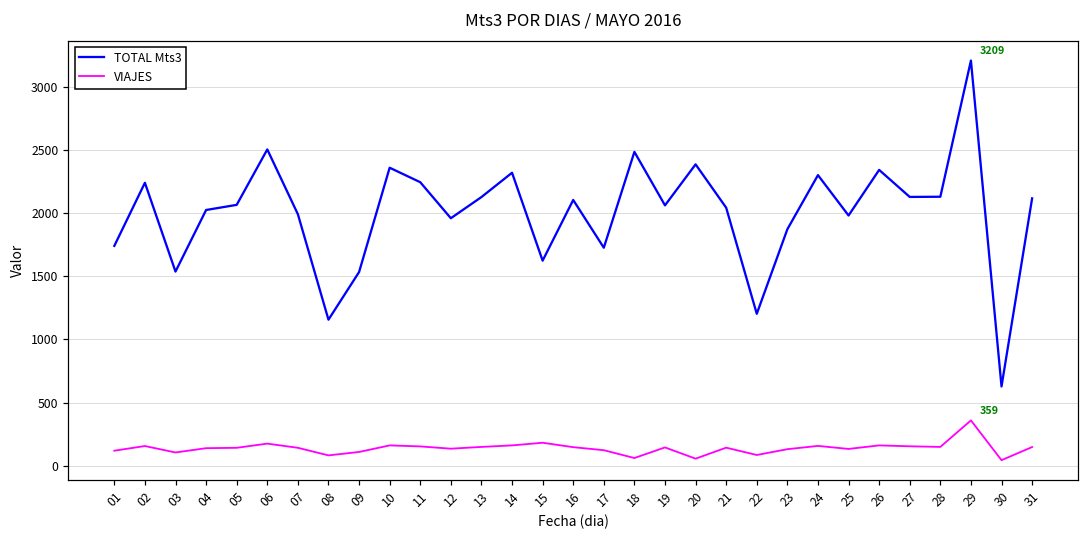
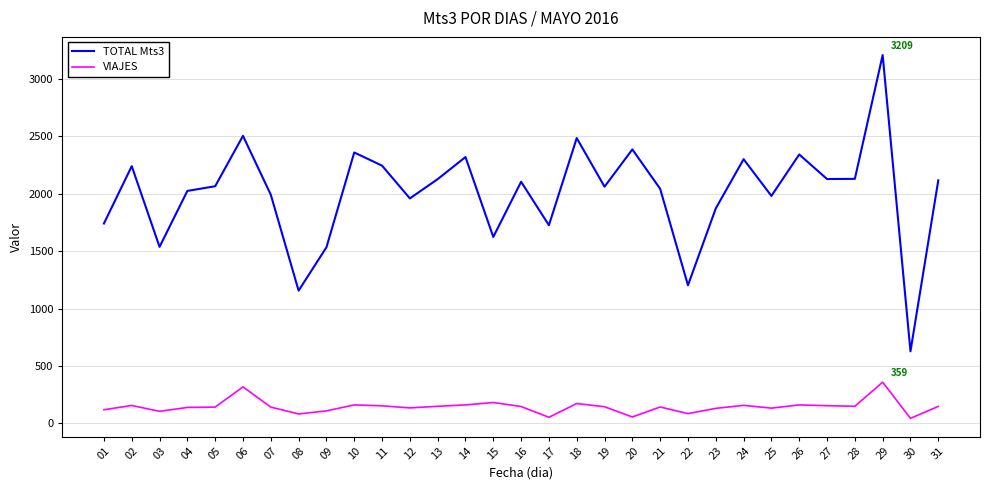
  {
    "TOTAL Mts3": {
      "29": 3209
    },
    "VIAJES": {
      "01": 120,
      "02": 160,
      "03": 110,
      "04": 140,
      "05": 140,
-     "06": 180,
+     "06": 320,
      "07": 140,
      "08": 80,
      "09": 110,
      "10": 160,
      "11": 150,
      "12": 140,
      "13": 150,
      "14": 160,
      "15": 180,
      "16": 150,
-     "17": 120,
-     "18": 60,
+     "17": 50,
+     "18": 170,
      "19": 150,
      "20": 60,
      "21": 140,
      "22": 90,
      "23": 130,
      "24": 160,
      "25": 130,
      "26": 160,
      "27": 150,
      "28": 150,
      "30": 40,
      "31": 150
    }
  }
